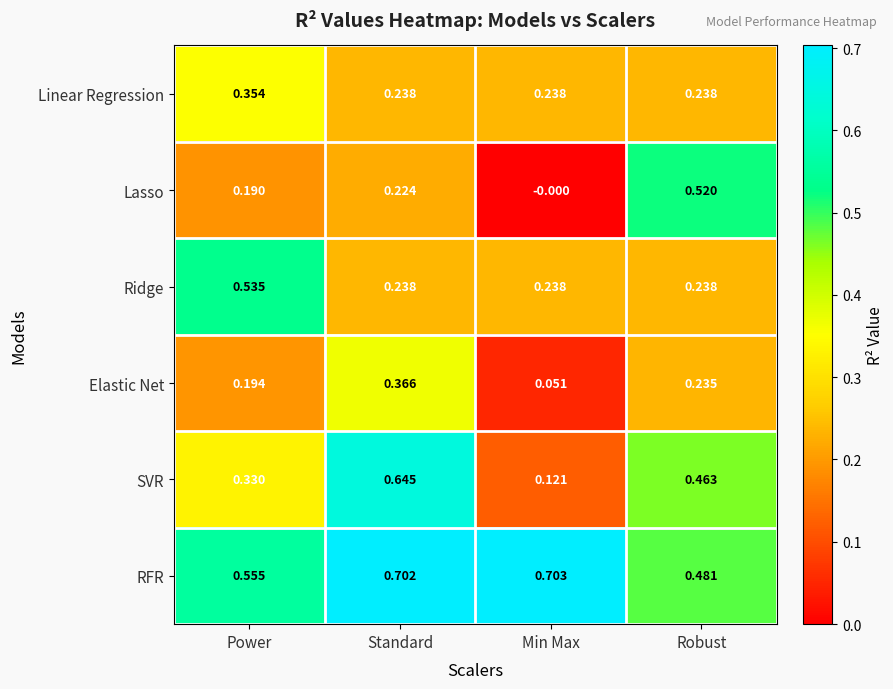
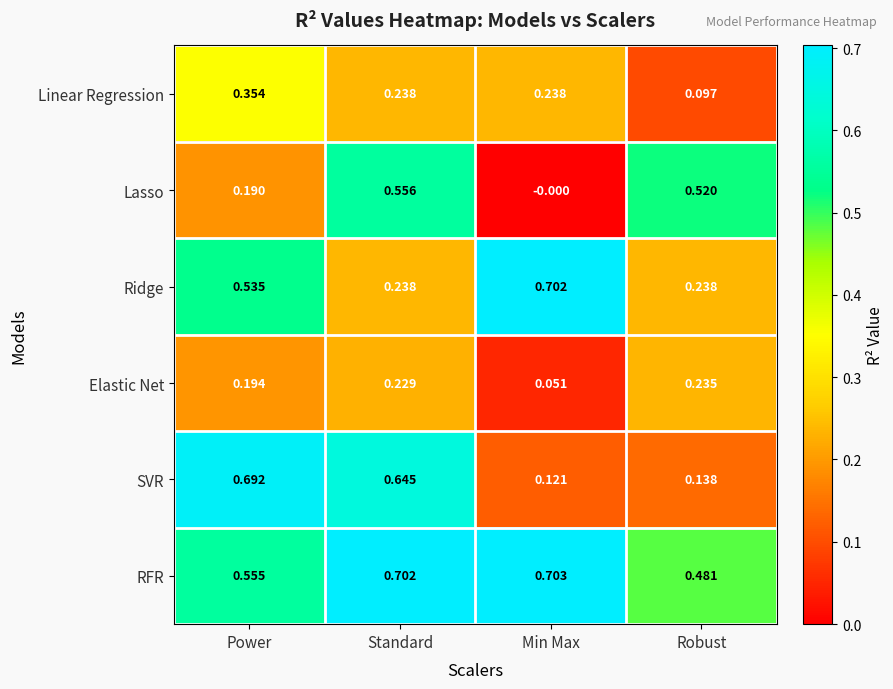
  {
    "Linear Regression": {
      "Power": 0.354,
      "Standard": 0.238,
      "Min Max": 0.238,
-     "Robust": 0.238
+     "Robust": 0.097
    },
    "Lasso": {
      "Power": 0.190,
-     "Standard": 0.224,
+     "Standard": 0.556,
      "Min Max": -0.000,
      "Robust": 0.520
    },
    "Ridge": {
      "Power": 0.535,
      "Standard": 0.238,
-     "Min Max": 0.238,
+     "Min Max": 0.702,
      "Robust": 0.238
    },
    "Elastic Net": {
      "Power": 0.194,
-     "Standard": 0.366,
+     "Standard": 0.229,
      "Min Max": 0.051,
      "Robust": 0.235
    },
    "SVR": {
-     "Power": 0.330,
+     "Power": 0.692,
      "Standard": 0.645,
      "Min Max": 0.121,
-     "Robust": 0.463
+     "Robust": 0.138
    },
    "RFR": {
      "Power": 0.555,
      "Standard": 0.702,
      "Min Max": 0.703,
      "Robust": 0.481
    }
  }
